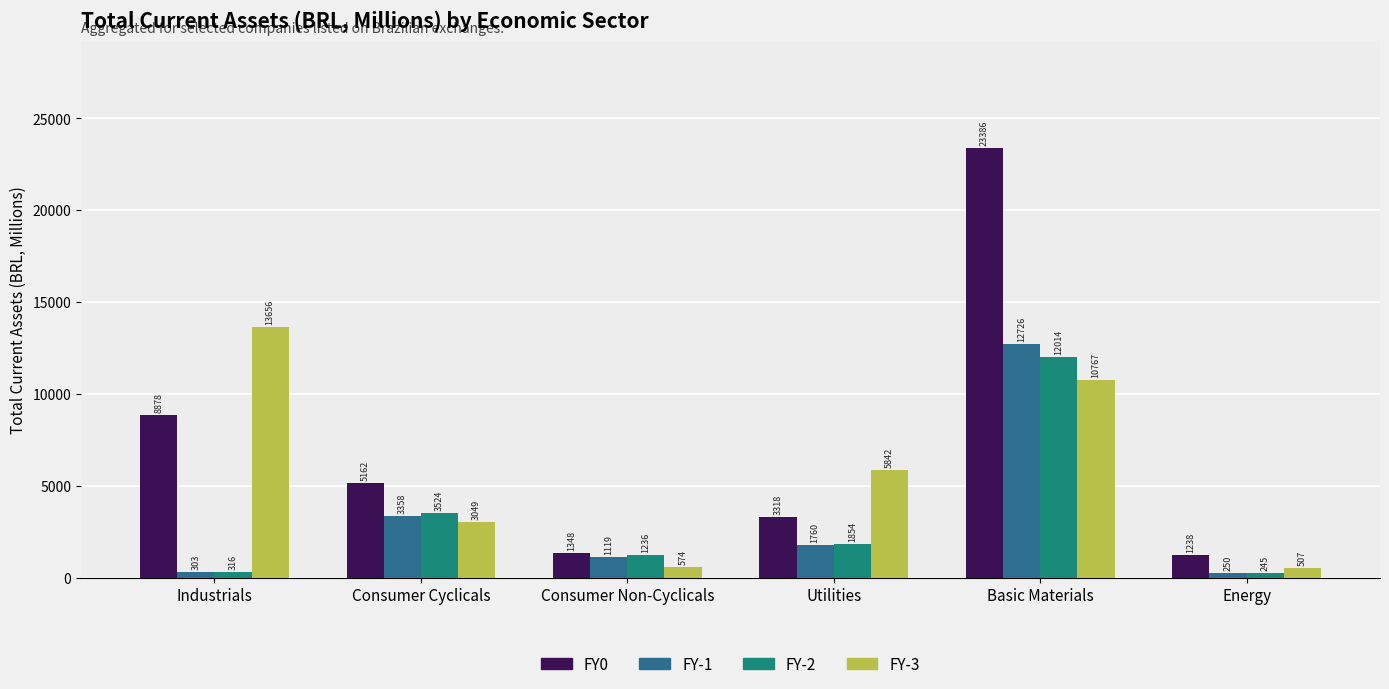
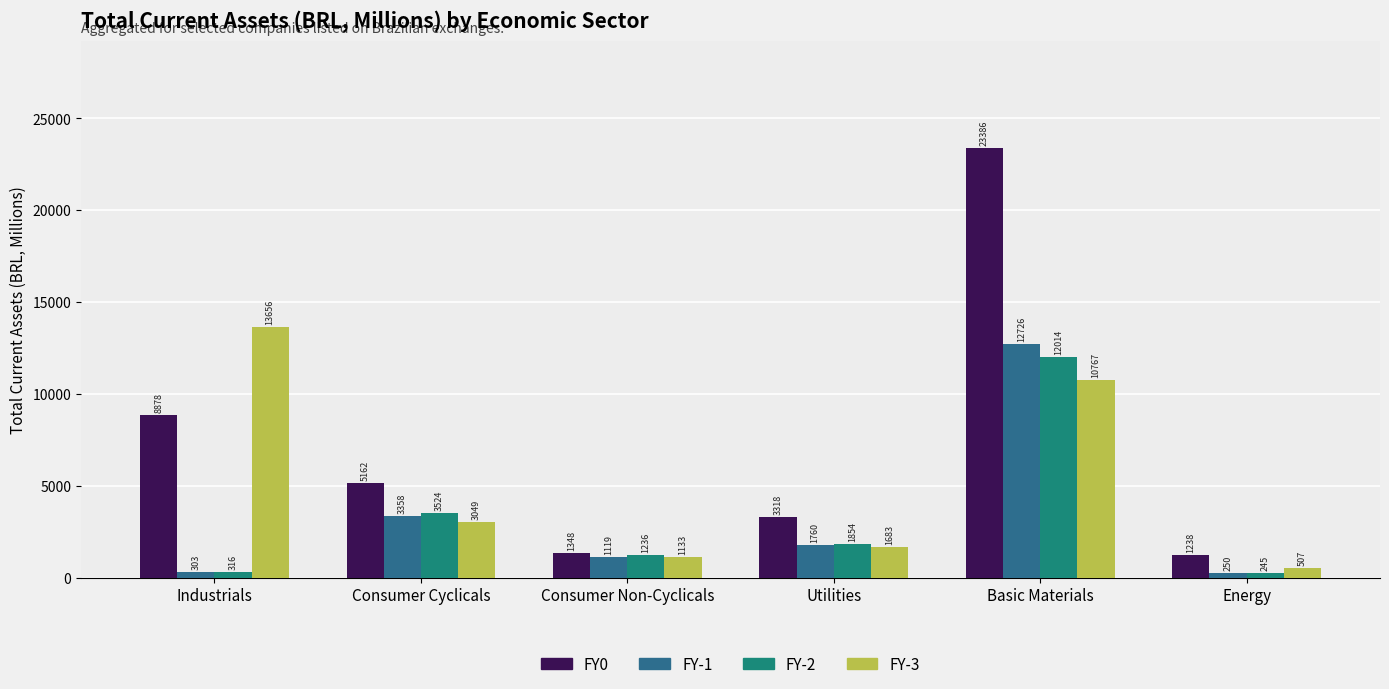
  {
    "FY0": {
      "Industrials": 8878,
      "Consumer Cyclicals": 5162,
      "Consumer Non-Cyclicals": 1348,
      "Utilities": 3318,
      "Basic Materials": 23386,
      "Energy": 1238
    },
    "FY-3": {
      "Industrials": 13656,
      "Consumer Cyclicals": 3049,
-     "Consumer Non-Cyclicals": 574,
-     "Utilities": 5842,
+     "Consumer Non-Cyclicals": 1133,
+     "Utilities": 1683,
      "Basic Materials": 10767,
      "Energy": 507
    }
  }
